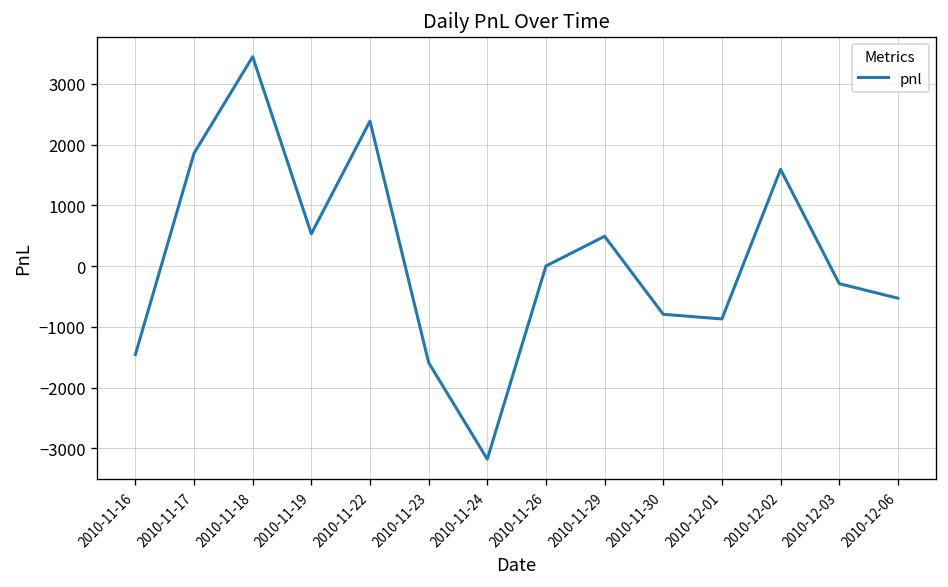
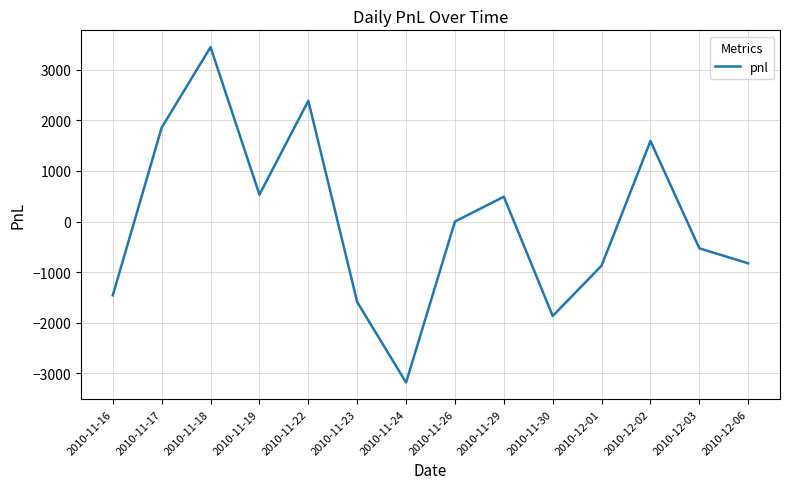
  {
    "2010-11-16": -1500,
    "2010-11-17": 1900,
    "2010-11-18": 3400,
    "2010-11-19": 500,
    "2010-11-22": 2400,
    "2010-11-23": -1600,
    "2010-11-24": -3200,
    "2010-11-26": 0,
    "2010-11-29": 500,
-   "2010-11-30": -800,
+   "2010-11-30": -1900,
    "2010-12-01": -900,
    "2010-12-02": 1600,
-   "2010-12-03": -300,
-   "2010-12-06": -500
+   "2010-12-03": -500,
+   "2010-12-06": -800
  }
